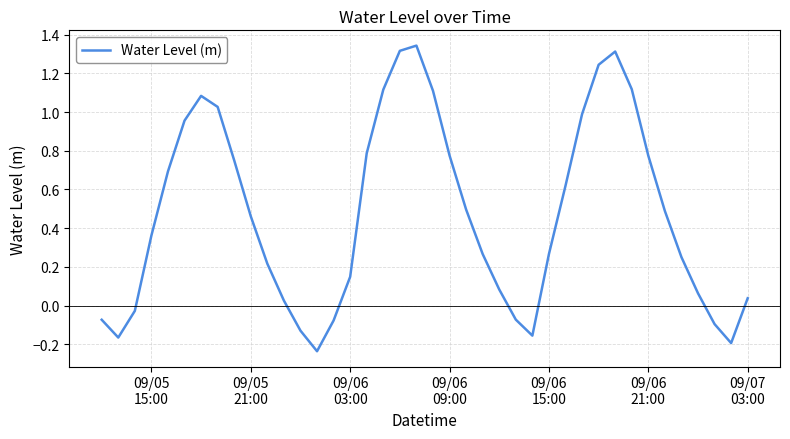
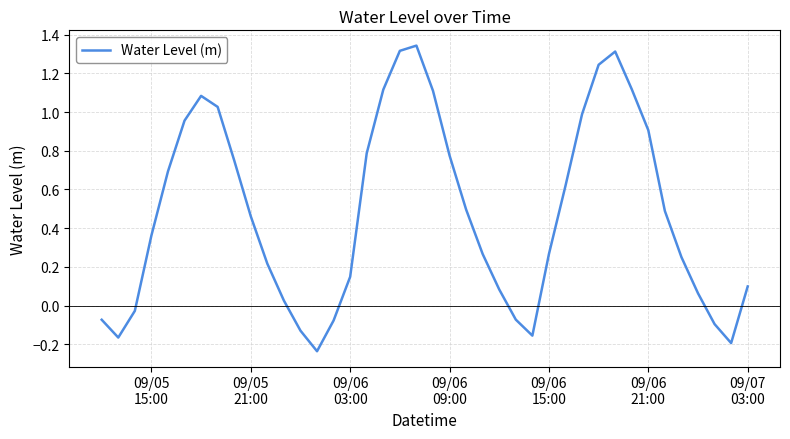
  {
    "09/05 15:00": 0.36,
    "09/05 21:00": 0.46,
    "09/06 03:00": 0.15,
    "09/06 09:00": 0.78,
    "09/06 15:00": 0.27,
-   "09/06 21:00": 0.77,
-   "09/07 03:00": 0.04
+   "09/06 21:00": 0.91,
+   "09/07 03:00": 0.10
  }
